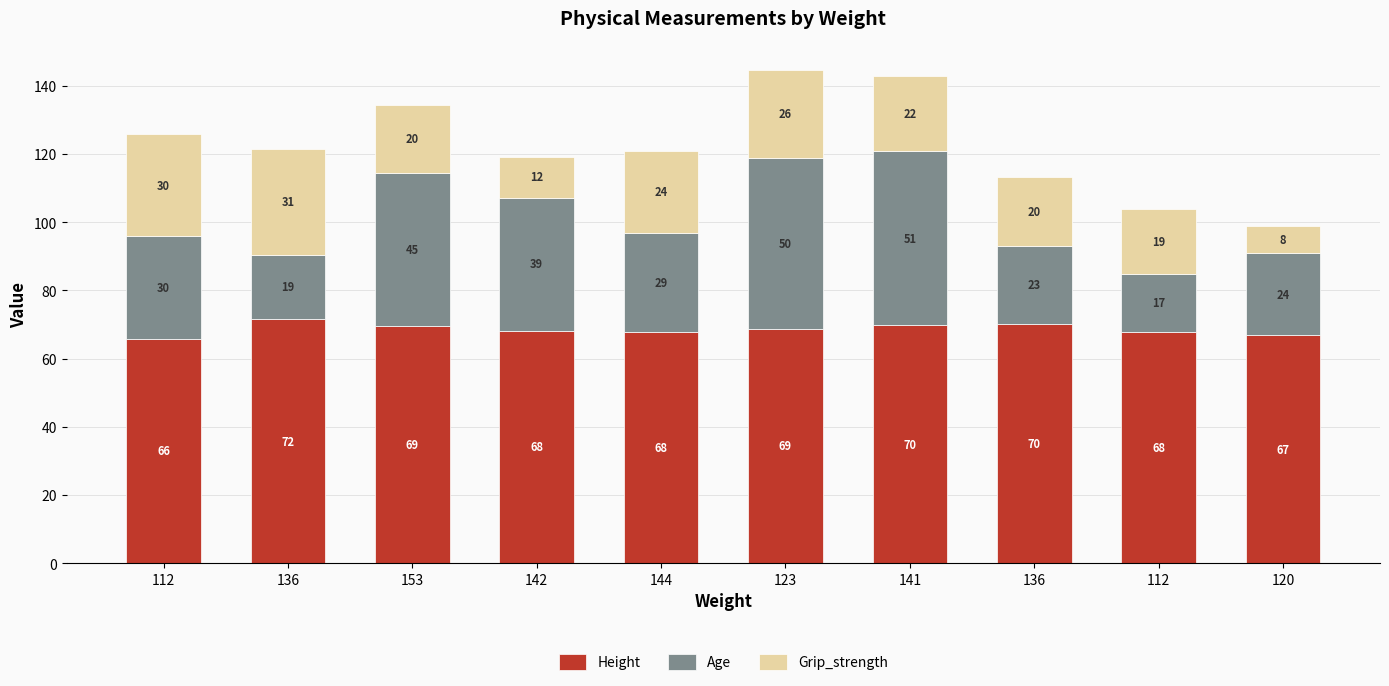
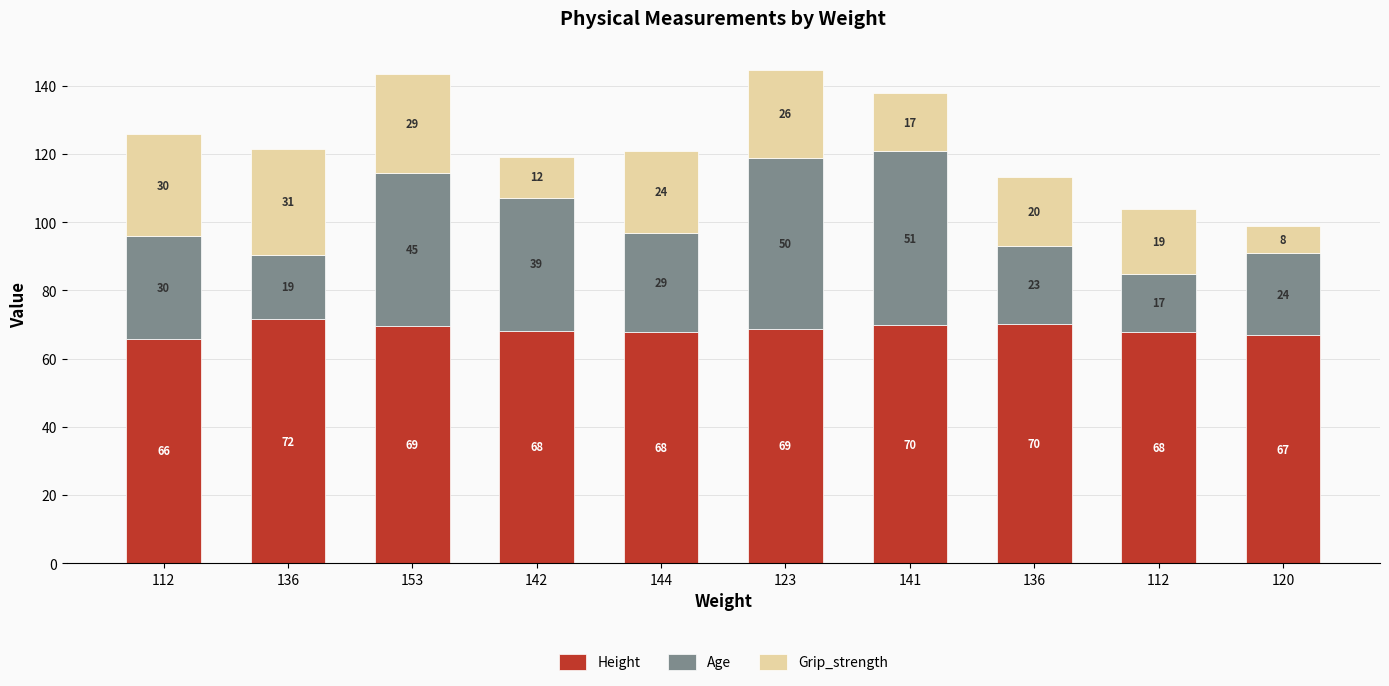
  {
    "Height": {
      "153": 69,
      "142": 68,
      "144": 68,
      "123": 69,
      "141": 70,
      "120": 67
    },
    "Age": {
      "153": 45,
      "142": 39,
      "144": 29,
      "123": 50,
      "141": 51,
      "120": 24
    },
    "Grip_strength": {
-     "153": 20,
+     "153": 29,
      "142": 12,
      "144": 24,
      "123": 26,
-     "141": 22,
+     "141": 17,
      "120": 8
    }
  }
